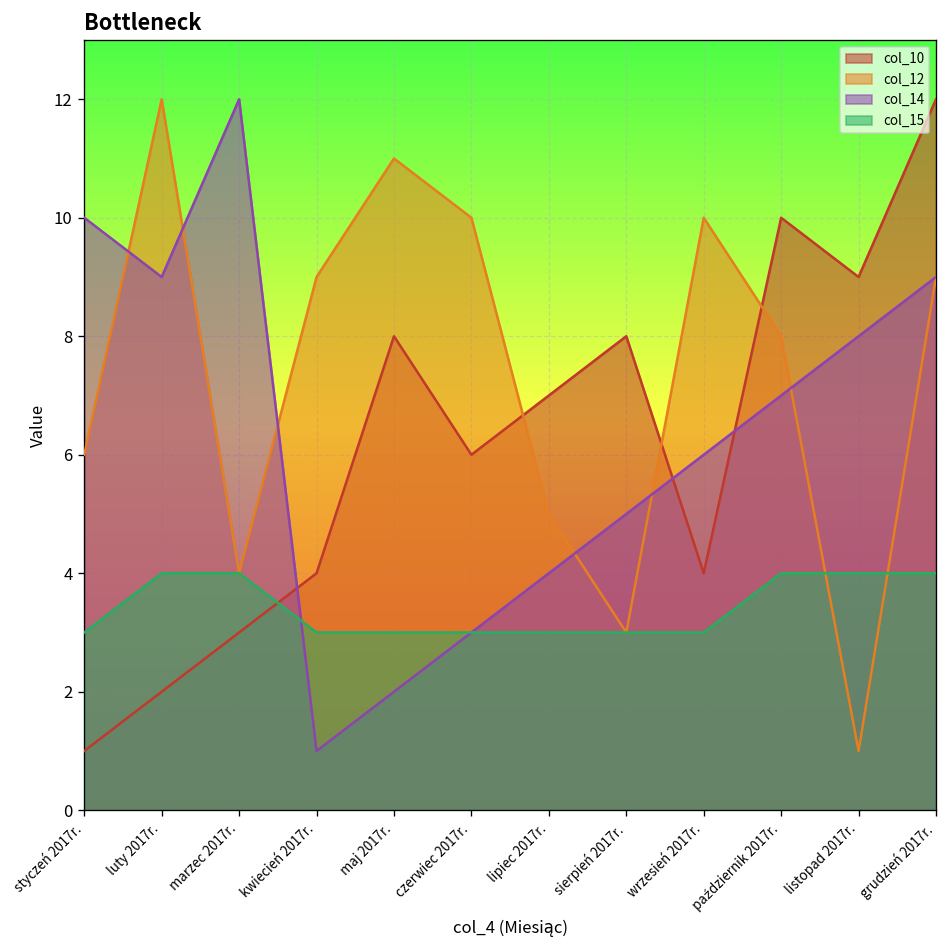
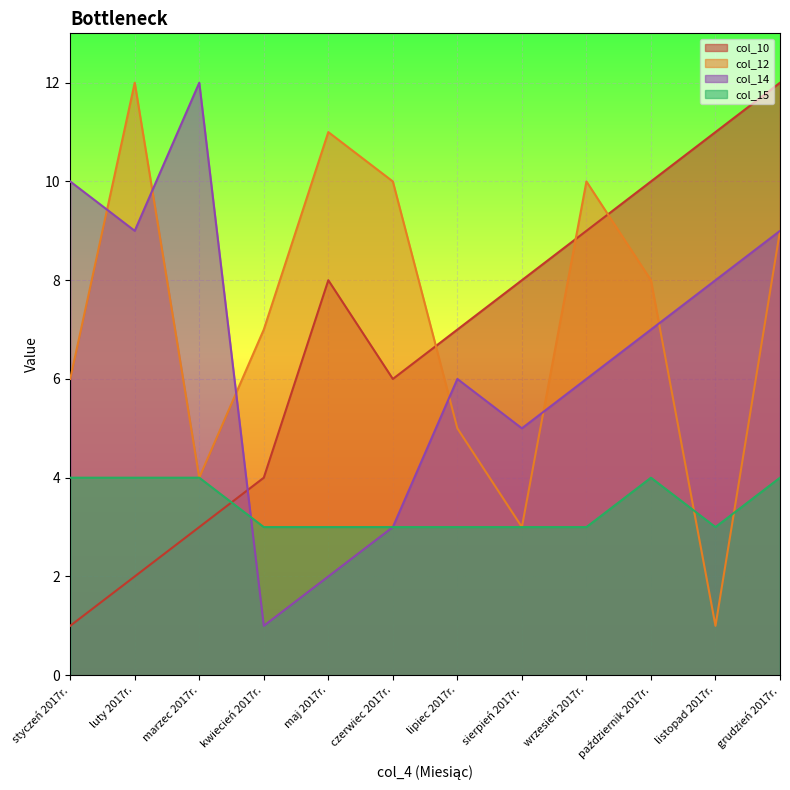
  {
    "col_10": {
      "styczeń 2017r.": 1,
      "luty 2017r.": 2,
      "marzec 2017r.": 3,
      "kwiecień 2017r.": 4,
      "maj 2017r.": 8,
      "czerwiec 2017r.": 6,
      "lipiec 2017r.": 7,
      "sierpień 2017r.": 8,
-     "wrzesień 2017r.": 4,
+     "wrzesień 2017r.": 9,
      "październik 2017r.": 10,
-     "listopad 2017r.": 9,
+     "listopad 2017r.": 11,
      "grudzień 2017r.": 12
    },
    "col_12": {
      "styczeń 2017r.": 6,
      "luty 2017r.": 12,
-     "kwiecień 2017r.": 9,
+     "kwiecień 2017r.": 7,
      "maj 2017r.": 11,
      "czerwiec 2017r.": 10,
      "lipiec 2017r.": 5,
      "wrzesień 2017r.": 10,
      "październik 2017r.": 8,
      "listopad 2017r.": 1
    },
    "col_14": {
      "styczeń 2017r.": 10,
      "luty 2017r.": 9,
      "marzec 2017r.": 12,
      "kwiecień 2017r.": 1,
      "maj 2017r.": 2,
-     "lipiec 2017r.": 4,
+     "lipiec 2017r.": 6,
      "sierpień 2017r.": 5,
      "wrzesień 2017r.": 6,
      "październik 2017r.": 7,
      "listopad 2017r.": 8
    },
    "col_15": {
-     "styczeń 2017r.": 3,
+     "styczeń 2017r.": 4,
      "luty 2017r.": 4,
      "kwiecień 2017r.": 3,
      "maj 2017r.": 3,
      "lipiec 2017r.": 3,
      "wrzesień 2017r.": 3,
      "październik 2017r.": 4,
-     "listopad 2017r.": 4,
+     "listopad 2017r.": 3,
      "grudzień 2017r.": 4
    }
  }
